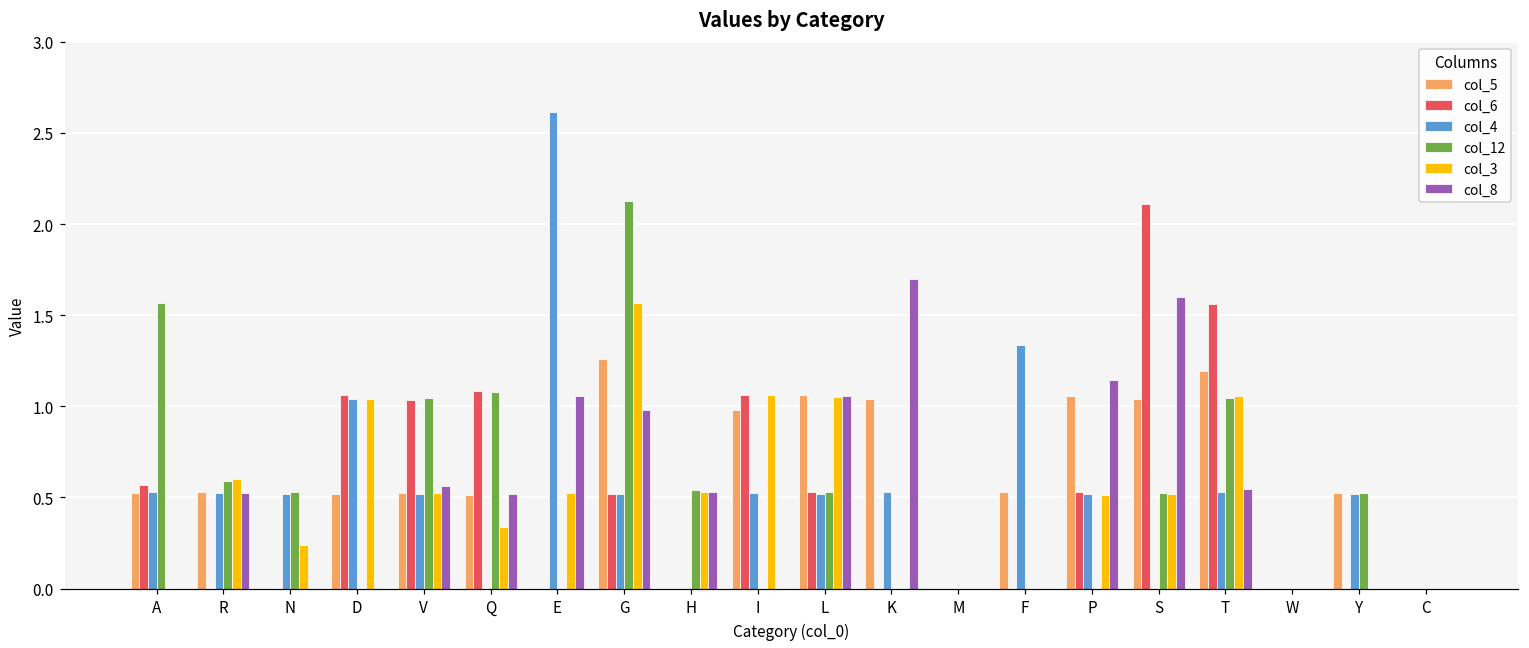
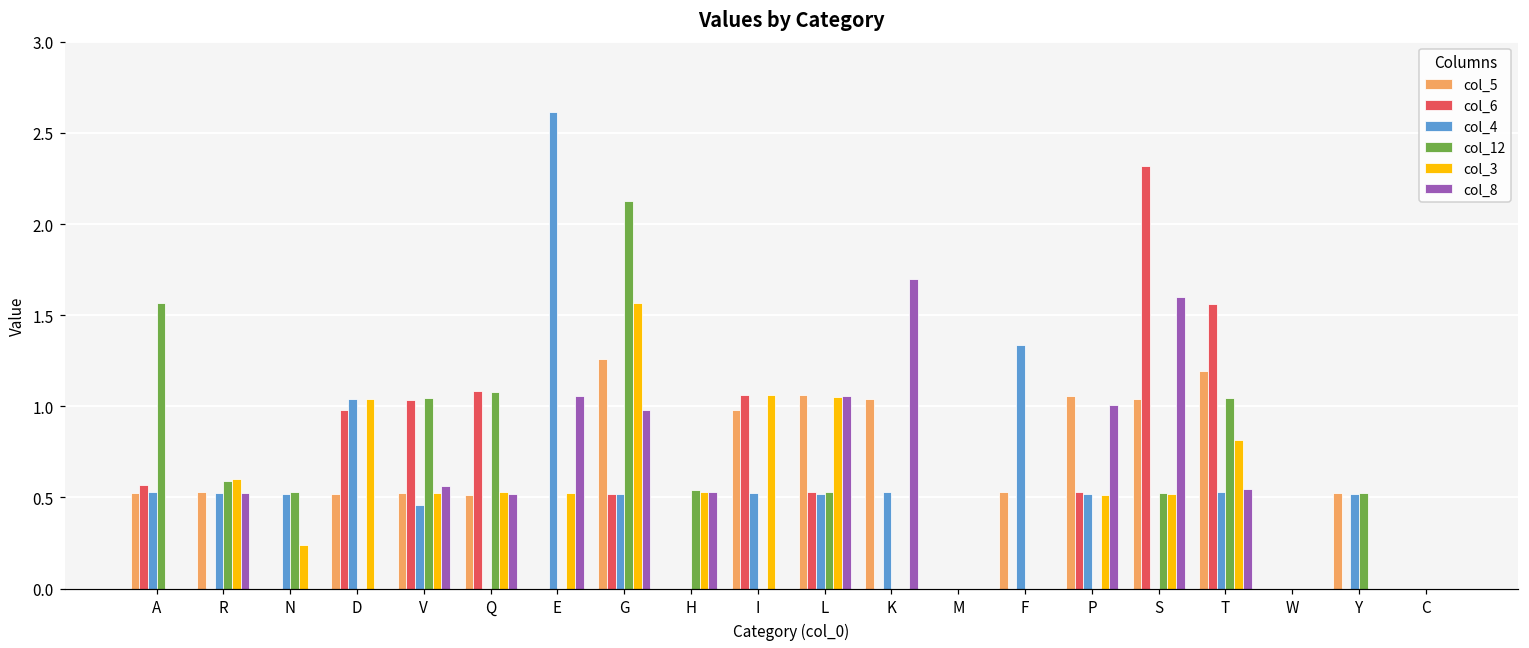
  {
    "col_5": {
      "A": 0.52,
      "R": 0.53,
      "N": 0.00,
      "D": 0.52,
      "V": 0.52,
      "Q": 0.51,
      "E": 0.00,
      "G": 1.26,
      "H": 0.00,
      "I": 0.98,
      "L": 1.06,
      "K": 1.04,
      "M": 0.00,
      "F": 0.53,
      "P": 1.06,
      "S": 1.04,
      "T": 1.19,
      "W": 0.00,
      "Y": 0.52,
      "C": 0.00
    },
    "col_6": {
      "A": 0.57,
      "R": 0.00,
      "N": 0.00,
-     "D": 1.06,
+     "D": 0.98,
      "V": 1.03,
      "Q": 1.08,
      "E": 0.00,
      "G": 0.52,
      "H": 0.00,
      "I": 1.06,
      "L": 0.53,
      "K": 0.00,
      "M": 0.00,
      "F": 0.00,
      "P": 0.53,
-     "S": 2.11,
+     "S": 2.32,
      "T": 1.56,
      "W": 0.00,
      "Y": 0.00,
      "C": 0.00
    },
    "col_4": {
      "A": 0.53,
      "R": 0.53,
      "N": 0.52,
      "D": 1.04,
-     "V": 0.52,
+     "V": 0.46,
      "Q": 0.00,
      "E": 2.61,
      "G": 0.52,
      "H": 0.00,
      "I": 0.52,
      "L": 0.52,
      "K": 0.53,
      "M": 0.00,
      "F": 1.33,
      "P": 0.52,
      "S": 0.00,
      "T": 0.53,
      "W": 0.00,
      "Y": 0.52,
      "C": 0.00
    },
    "col_12": {
      "A": 1.57,
      "R": 0.59,
      "N": 0.53,
      "D": 0.00,
      "V": 1.05,
      "Q": 1.08,
      "E": 0.00,
      "G": 2.13,
      "H": 0.54,
      "I": 0.00,
      "L": 0.53,
      "K": 0.00,
      "M": 0.00,
      "F": 0.00,
      "P": 0.00,
      "S": 0.53,
      "T": 1.04,
      "W": 0.00,
      "Y": 0.52,
      "C": 0.00
    },
    "col_3": {
      "A": 0.00,
      "R": 0.60,
      "N": 0.24,
      "D": 1.04,
      "V": 0.53,
-     "Q": 0.34,
+     "Q": 0.53,
      "E": 0.52,
      "G": 1.56,
      "H": 0.53,
      "I": 1.06,
      "L": 1.05,
      "K": 0.00,
      "M": 0.00,
      "F": 0.00,
      "P": 0.51,
      "S": 0.52,
-     "T": 1.06,
+     "T": 0.82,
      "W": 0.00,
      "Y": 0.00,
      "C": 0.00
    },
    "col_8": {
      "A": 0.00,
      "R": 0.52,
      "N": 0.00,
      "D": 0.00,
      "V": 0.56,
      "Q": 0.52,
      "E": 1.06,
      "G": 0.98,
      "H": 0.53,
      "I": 0.00,
      "L": 1.06,
      "K": 1.70,
      "M": 0.00,
      "F": 0.00,
-     "P": 1.14,
+     "P": 1.01,
      "S": 1.60,
      "T": 0.55,
      "W": 0.00,
      "Y": 0.00,
      "C": 0.00
    }
  }
